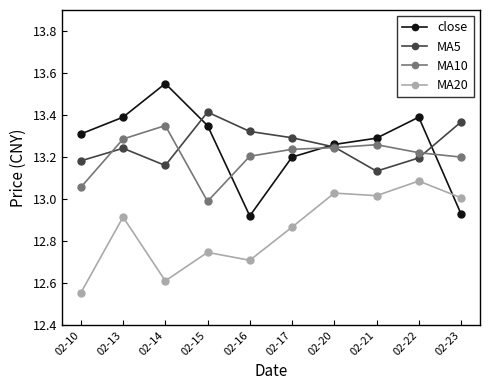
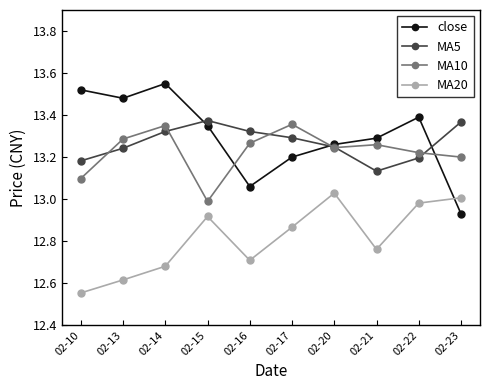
  {
    "close": {
-     "02-10": 13.31,
-     "02-13": 13.39,
+     "02-10": 13.52,
+     "02-13": 13.48,
      "02-14": 13.55,
      "02-15": 13.35,
-     "02-16": 12.92,
+     "02-16": 13.06,
      "02-17": 13.20,
      "02-21": 13.29,
      "02-22": 13.39,
      "02-23": 12.93
    },
    "MA5": {
      "02-10": 13.18,
      "02-13": 13.24,
-     "02-14": 13.16,
-     "02-15": 13.41,
+     "02-14": 13.32,
+     "02-15": 13.37,
      "02-16": 13.32,
      "02-17": 13.29,
      "02-21": 13.13,
      "02-22": 13.20,
      "02-23": 13.37
    },
    "MA10": {
-     "02-10": 13.06,
+     "02-10": 13.10,
      "02-13": 13.29,
      "02-14": 13.35,
      "02-15": 12.99,
-     "02-16": 13.20,
-     "02-17": 13.24,
+     "02-16": 13.27,
+     "02-17": 13.36,
      "02-21": 13.26,
      "02-22": 13.22,
      "02-23": 13.20
    },
    "MA20": {
      "02-10": 12.55,
-     "02-13": 12.91,
-     "02-14": 12.61,
-     "02-15": 12.75,
+     "02-13": 12.62,
+     "02-14": 12.68,
+     "02-15": 12.92,
      "02-16": 12.71,
      "02-17": 12.87,
      "02-20": 13.03,
-     "02-21": 13.02,
-     "02-22": 13.09,
+     "02-21": 12.76,
+     "02-22": 12.98,
      "02-23": 13.01
    }
  }
